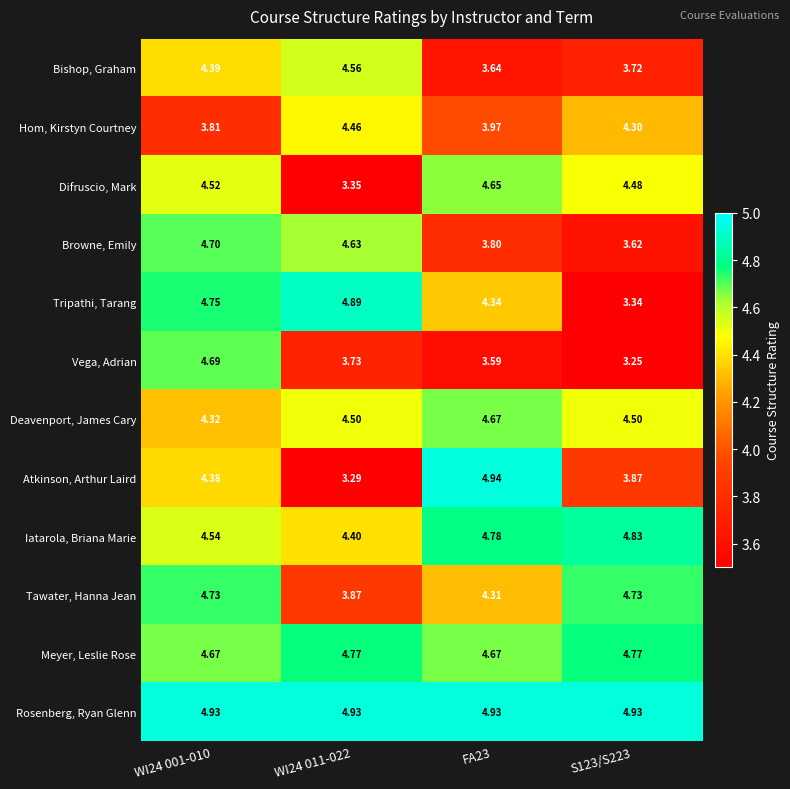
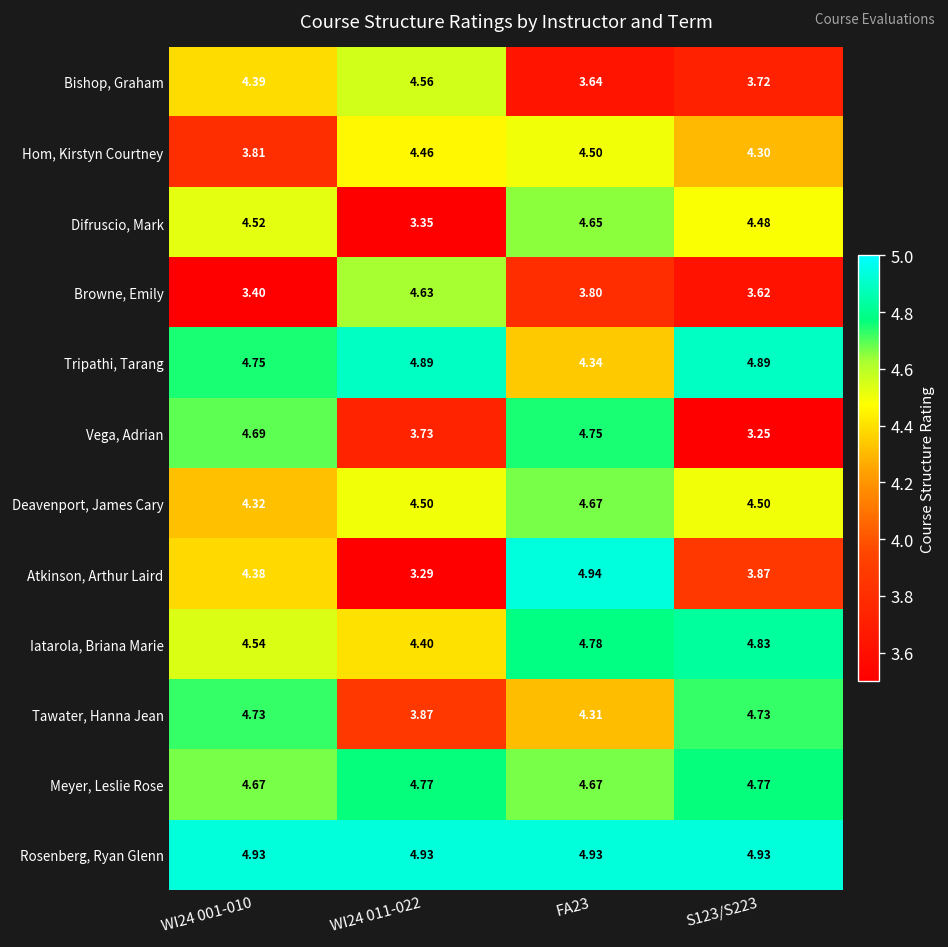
  {
    "Bishop, Graham": {
      "WI24 001-010": 4.39,
      "WI24 011-022": 4.56,
      "FA23": 3.64,
      "S123/S223": 3.72
    },
    "Hom, Kirstyn Courtney": {
      "WI24 001-010": 3.81,
      "WI24 011-022": 4.46,
-     "FA23": 3.97,
+     "FA23": 4.50,
      "S123/S223": 4.30
    },
    "Difruscio, Mark": {
      "WI24 001-010": 4.52,
      "WI24 011-022": 3.35,
      "FA23": 4.65,
      "S123/S223": 4.48
    },
    "Browne, Emily": {
-     "WI24 001-010": 4.70,
+     "WI24 001-010": 3.40,
      "WI24 011-022": 4.63,
      "FA23": 3.80,
      "S123/S223": 3.62
    },
    "Tripathi, Tarang": {
      "WI24 001-010": 4.75,
      "WI24 011-022": 4.89,
      "FA23": 4.34,
-     "S123/S223": 3.34
+     "S123/S223": 4.89
    },
    "Vega, Adrian": {
      "WI24 001-010": 4.69,
      "WI24 011-022": 3.73,
-     "FA23": 3.59,
+     "FA23": 4.75,
      "S123/S223": 3.25
    },
    "Deavenport, James Cary": {
      "WI24 001-010": 4.32,
      "WI24 011-022": 4.50,
      "FA23": 4.67,
      "S123/S223": 4.50
    },
    "Atkinson, Arthur Laird": {
      "WI24 001-010": 4.38,
      "WI24 011-022": 3.29,
      "FA23": 4.94,
      "S123/S223": 3.87
    },
    "Iatarola, Briana Marie": {
      "WI24 001-010": 4.54,
      "WI24 011-022": 4.40,
      "FA23": 4.78,
      "S123/S223": 4.83
    },
    "Tawater, Hanna Jean": {
      "WI24 001-010": 4.73,
      "WI24 011-022": 3.87,
      "FA23": 4.31,
      "S123/S223": 4.73
    },
    "Meyer, Leslie Rose": {
      "WI24 001-010": 4.67,
      "WI24 011-022": 4.77,
      "FA23": 4.67,
      "S123/S223": 4.77
    },
    "Rosenberg, Ryan Glenn": {
      "WI24 001-010": 4.93,
      "WI24 011-022": 4.93,
      "FA23": 4.93,
      "S123/S223": 4.93
    }
  }
